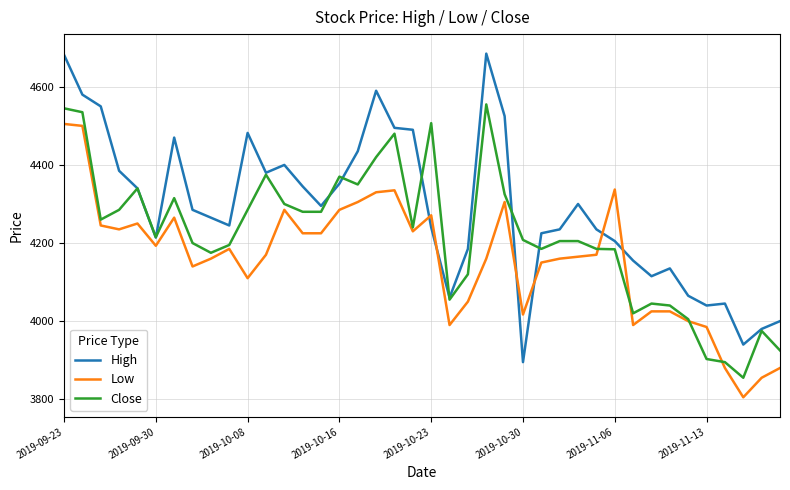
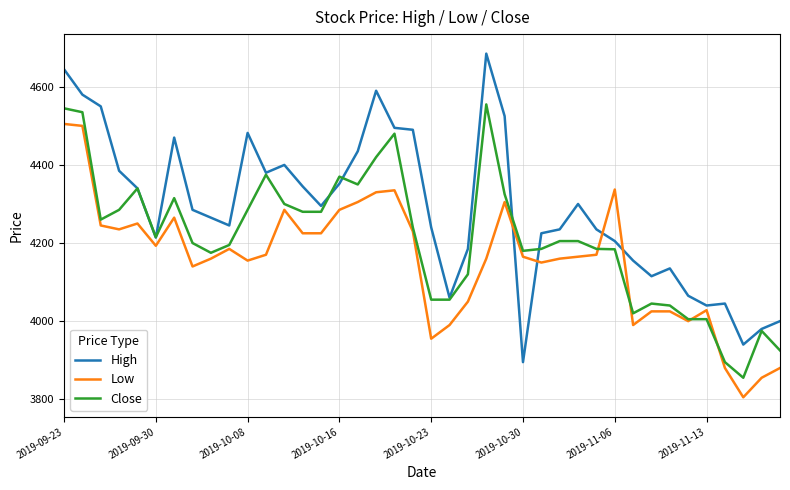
  {
    "High": {
-     "2019-09-23": 4680,
+     "2019-09-23": 4650,
      "2019-10-08": 4480,
      "2019-10-16": 4350,
      "2019-10-23": 4240,
      "2019-10-30": 3900,
      "2019-11-06": 4210,
      "2019-11-13": 4040
    },
    "Low": {
      "2019-09-23": 4510,
      "2019-09-30": 4190,
-     "2019-10-08": 4110,
+     "2019-10-08": 4160,
      "2019-10-16": 4290,
-     "2019-10-23": 4270,
-     "2019-10-30": 4020,
+     "2019-10-23": 3960,
+     "2019-10-30": 4170,
      "2019-11-06": 4340,
-     "2019-11-13": 3990
+     "2019-11-13": 4030
    },
    "Close": {
      "2019-09-23": 4550,
      "2019-10-08": 4290,
      "2019-10-16": 4370,
-     "2019-10-23": 4510,
-     "2019-10-30": 4210,
+     "2019-10-23": 4060,
+     "2019-10-30": 4180,
      "2019-11-06": 4180,
-     "2019-11-13": 3900
+     "2019-11-13": 4010
    }
  }
